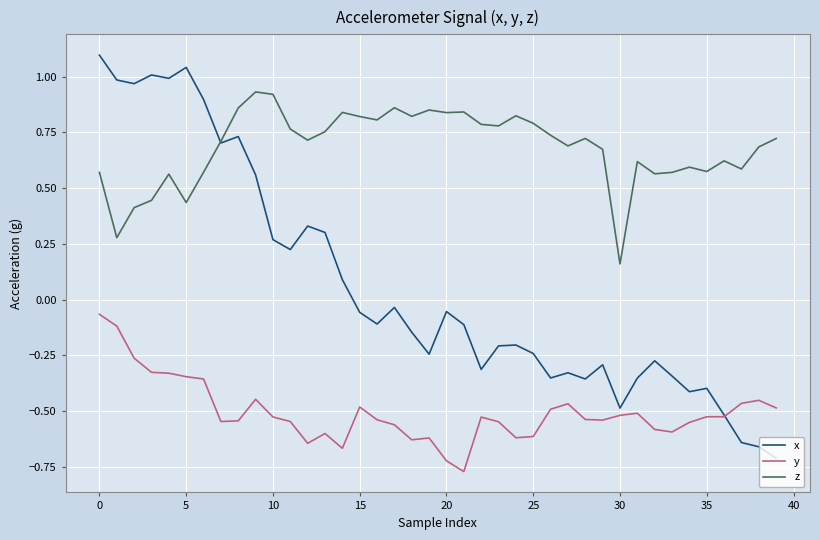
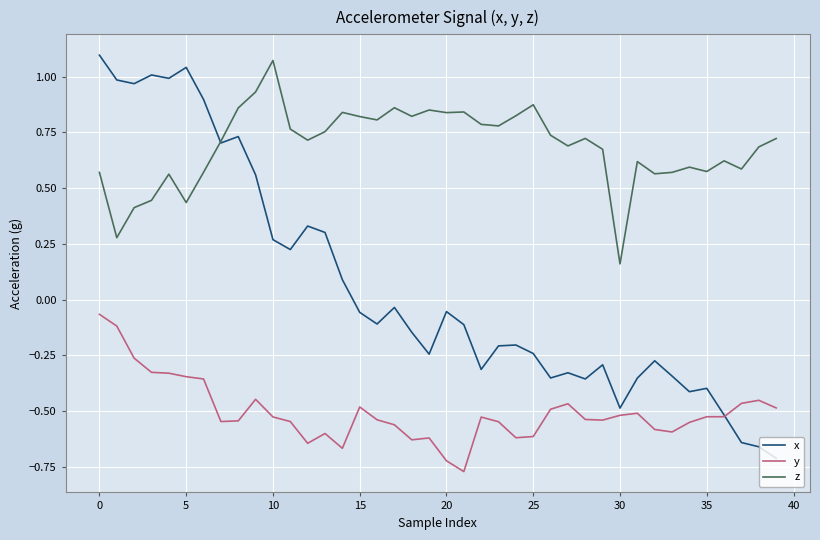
  {
    "x": {
      "0": 1.10,
      "5": 1.04,
      "10": 0.27,
      "15": -0.06,
      "20": -0.05,
      "25": -0.24,
      "30": -0.49,
      "35": -0.40
    },
    "y": {
      "0": -0.07,
      "5": -0.35,
      "10": -0.53,
      "15": -0.48,
      "20": -0.72,
      "25": -0.61,
      "30": -0.52,
      "35": -0.53
    },
    "z": {
      "0": 0.57,
      "5": 0.43,
-     "10": 0.92,
+     "10": 1.07,
      "15": 0.82,
      "20": 0.84,
-     "25": 0.79,
+     "25": 0.87,
      "30": 0.16,
      "35": 0.57
    }
  }
